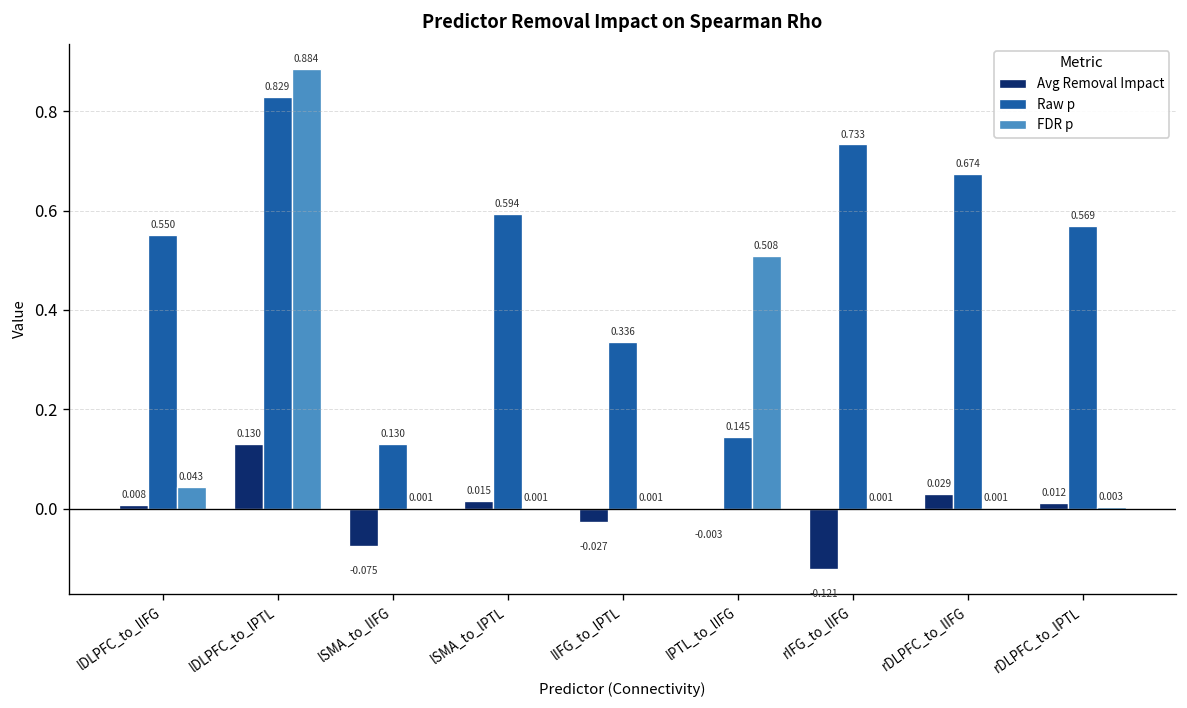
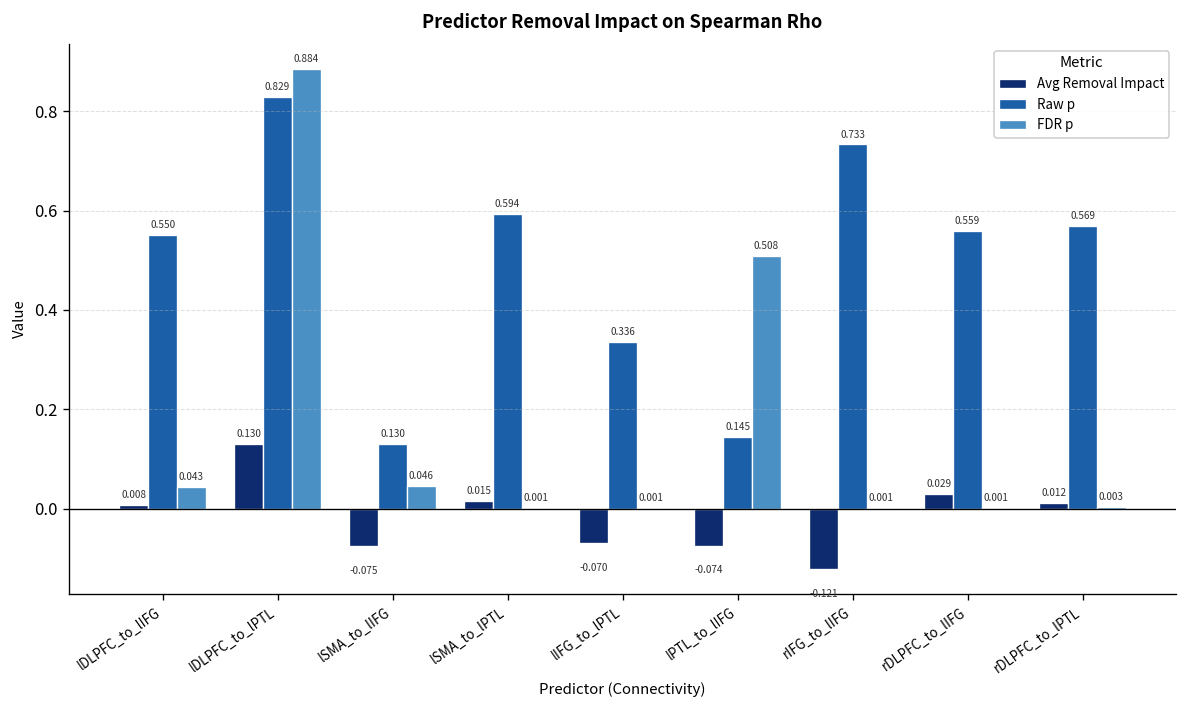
  {
    "Avg Removal Impact": {
      "lDLPFC_to_lIFG": 0.008,
      "lDLPFC_to_lPTL": 0.130,
      "lSMA_to_lIFG": -0.075,
      "lSMA_to_lPTL": 0.015,
-     "lIFG_to_lPTL": -0.027,
-     "lPTL_to_lIFG": -0.003,
+     "lIFG_to_lPTL": -0.070,
+     "lPTL_to_lIFG": -0.074,
      "rIFG_to_lIFG": -0.121,
      "rDLPFC_to_lIFG": 0.029,
      "rDLPFC_to_lPTL": 0.012
    },
    "Raw p": {
      "lDLPFC_to_lIFG": 0.550,
      "lDLPFC_to_lPTL": 0.829,
      "lSMA_to_lIFG": 0.130,
      "lSMA_to_lPTL": 0.594,
      "lIFG_to_lPTL": 0.336,
      "lPTL_to_lIFG": 0.145,
      "rIFG_to_lIFG": 0.733,
-     "rDLPFC_to_lIFG": 0.674,
+     "rDLPFC_to_lIFG": 0.559,
      "rDLPFC_to_lPTL": 0.569
    },
    "FDR p": {
      "lDLPFC_to_lIFG": 0.043,
      "lDLPFC_to_lPTL": 0.884,
-     "lSMA_to_lIFG": 0.001,
+     "lSMA_to_lIFG": 0.046,
      "lSMA_to_lPTL": 0.001,
      "lIFG_to_lPTL": 0.001,
      "lPTL_to_lIFG": 0.508,
      "rIFG_to_lIFG": 0.001,
      "rDLPFC_to_lIFG": 0.001,
      "rDLPFC_to_lPTL": 0.003
    }
  }
